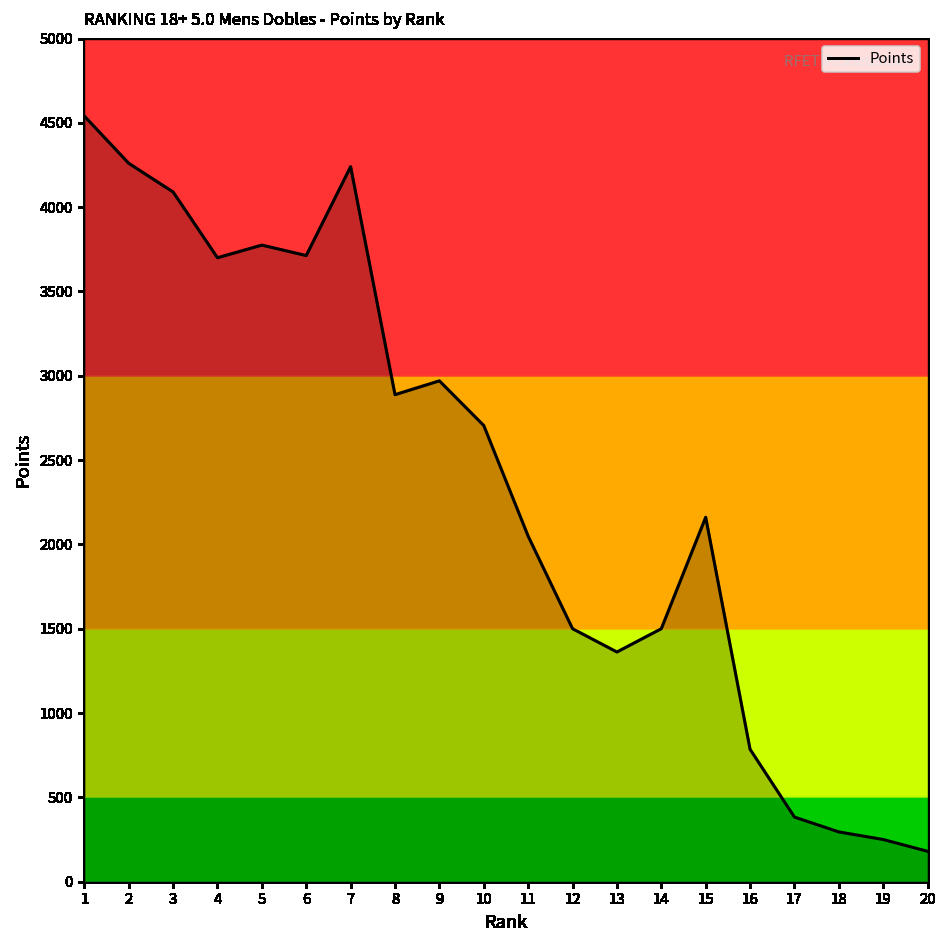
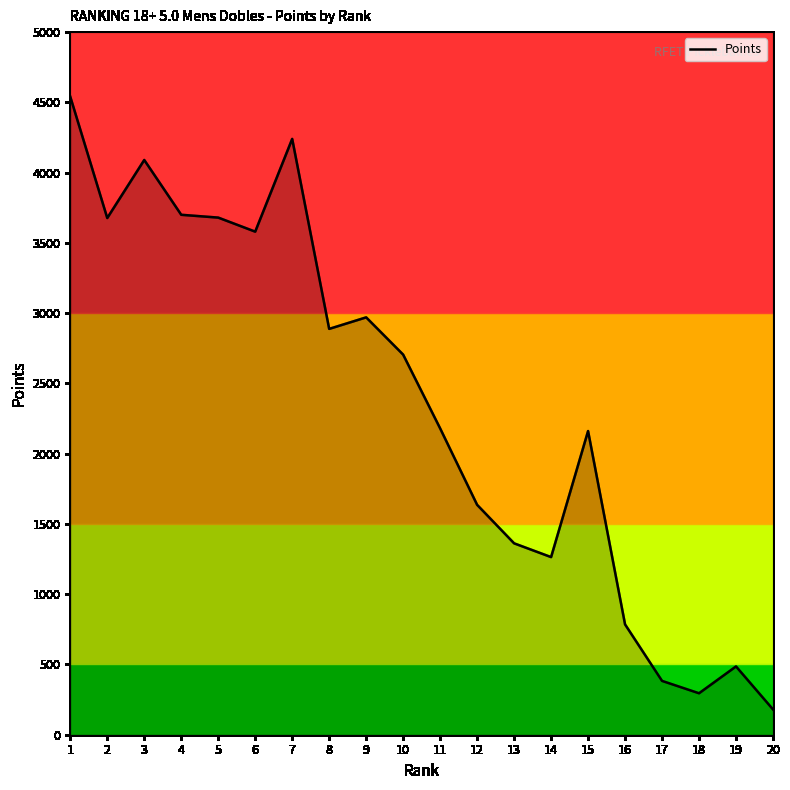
  {
    "1": 4540,
-   "2": 4260,
+   "2": 3680,
    "3": 4090,
    "4": 3700,
-   "5": 3780,
-   "6": 3710,
+   "5": 3680,
+   "6": 3580,
    "7": 4240,
    "8": 2890,
    "9": 2970,
    "10": 2710,
-   "11": 2050,
-   "12": 1500,
+   "11": 2180,
+   "12": 1640,
    "13": 1360,
-   "14": 1500,
+   "14": 1260,
    "15": 2160,
    "16": 790,
    "17": 380,
    "18": 300,
-   "19": 250,
+   "19": 490,
    "20": 180
  }
